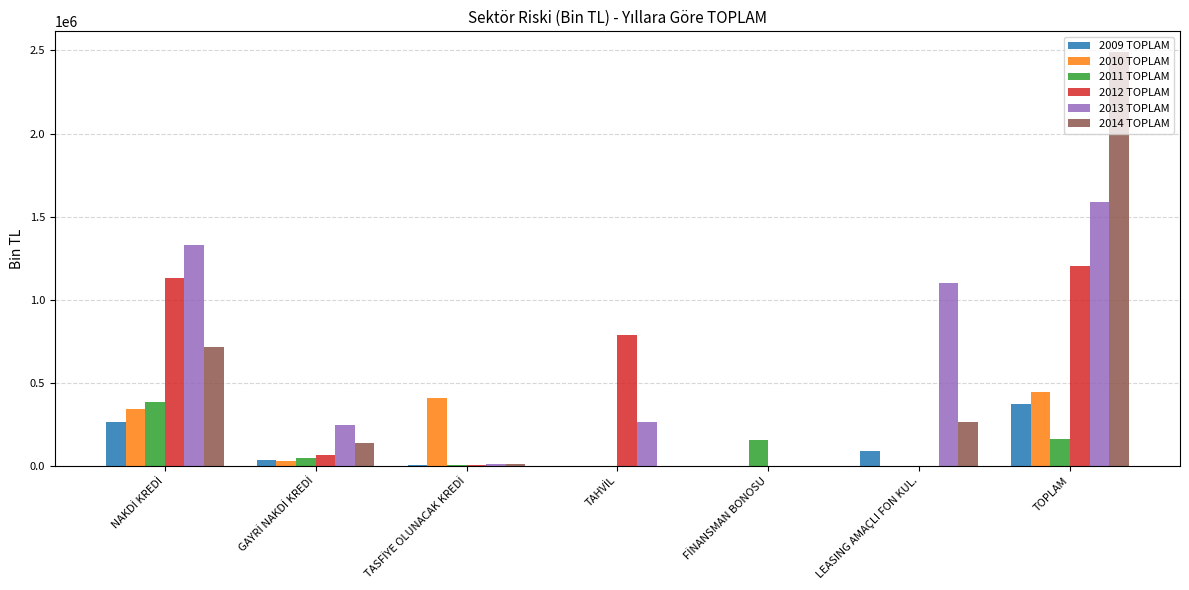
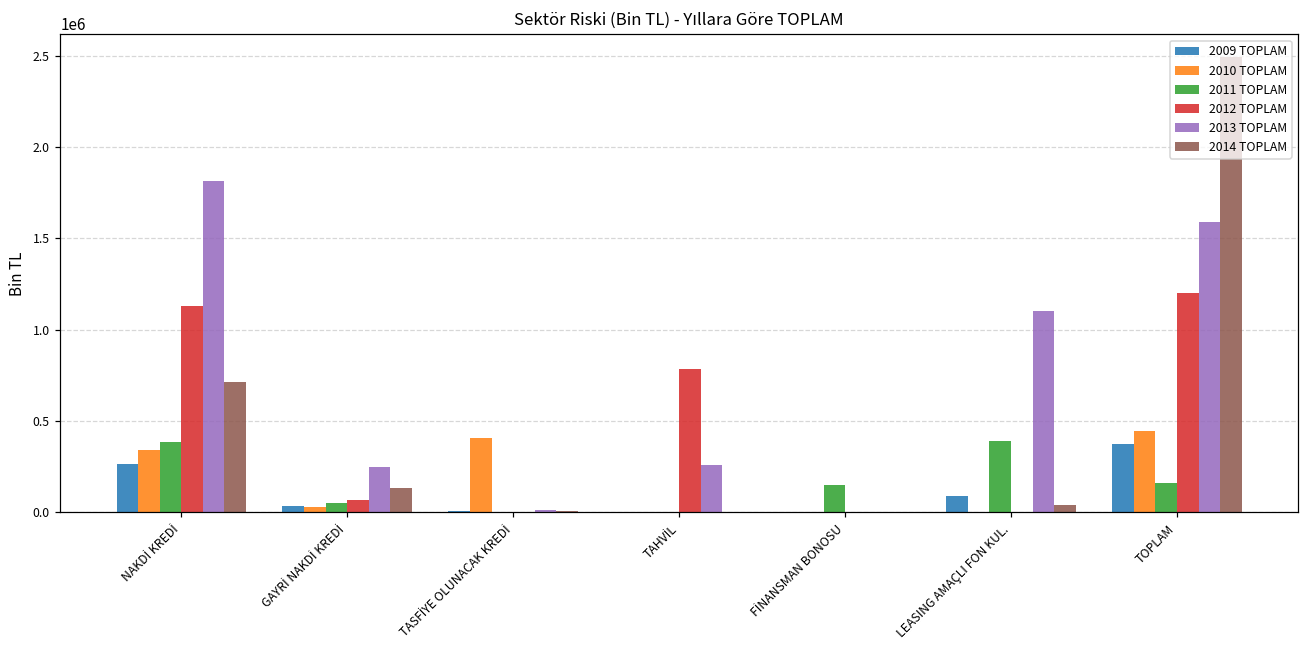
  {
    "2009 TOPLAM": {
      "NAKDİ KREDİ": 260000,
      "GAYRİ NAKDİ KREDİ": 30000,
      "TAHVİL": 0,
      "FİNANSMAN BONOSU": 0,
      "LEASING AMAÇLI FON KUL.": 90000,
      "TOPLAM": 370000
    },
    "2010 TOPLAM": {
      "NAKDİ KREDİ": 340000,
      "GAYRİ NAKDİ KREDİ": 30000,
      "TASFİYE OLUNACAK KREDİ": 410000,
      "TAHVİL": 0,
      "FİNANSMAN BONOSU": 0,
      "TOPLAM": 450000
    },
    "2011 TOPLAM": {
      "NAKDİ KREDİ": 380000,
      "GAYRİ NAKDİ KREDİ": 50000,
      "TAHVİL": 0,
      "FİNANSMAN BONOSU": 150000,
-     "LEASING AMAÇLI FON KUL.": 0,
+     "LEASING AMAÇLI FON KUL.": 390000,
      "TOPLAM": 160000
    },
    "2012 TOPLAM": {
      "NAKDİ KREDİ": 1130000,
      "GAYRİ NAKDİ KREDİ": 70000,
      "TAHVİL": 790000,
      "FİNANSMAN BONOSU": 0,
      "LEASING AMAÇLI FON KUL.": 0,
      "TOPLAM": 1200000
    },
    "2013 TOPLAM": {
-     "NAKDİ KREDİ": 1330000,
+     "NAKDİ KREDİ": 1820000,
      "GAYRİ NAKDİ KREDİ": 250000,
      "TAHVİL": 260000,
      "FİNANSMAN BONOSU": 0,
      "LEASING AMAÇLI FON KUL.": 1100000,
      "TOPLAM": 1590000
    },
    "2014 TOPLAM": {
      "NAKDİ KREDİ": 710000,
      "GAYRİ NAKDİ KREDİ": 140000,
      "TAHVİL": 0,
      "FİNANSMAN BONOSU": 0,
-     "LEASING AMAÇLI FON KUL.": 260000
+     "LEASING AMAÇLI FON KUL.": 40000
    }
  }
